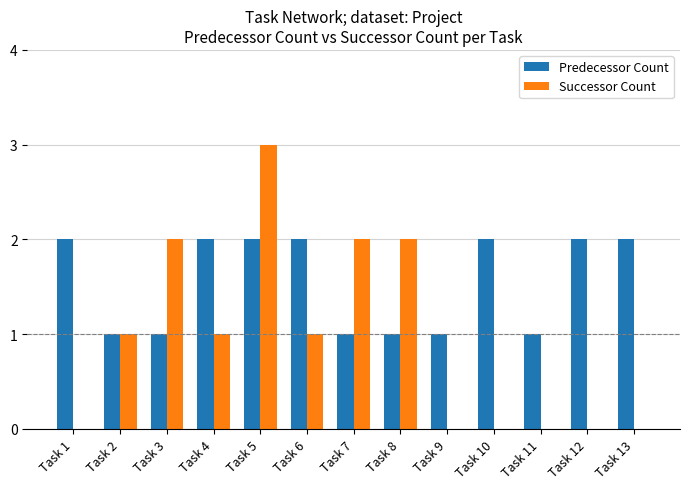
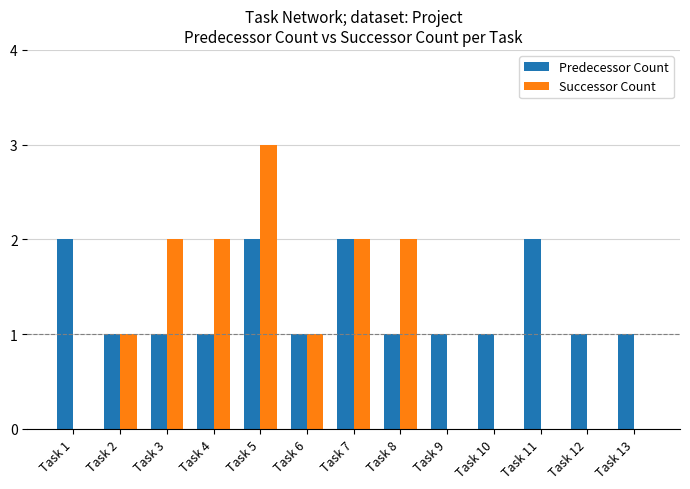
  {
    "Predecessor Count": {
      "Task 1": 2,
      "Task 2": 1,
      "Task 3": 1,
-     "Task 4": 2,
+     "Task 4": 1,
      "Task 5": 2,
-     "Task 6": 2,
-     "Task 7": 1,
+     "Task 6": 1,
+     "Task 7": 2,
      "Task 8": 1,
      "Task 9": 1,
-     "Task 10": 2,
-     "Task 11": 1,
-     "Task 12": 2,
-     "Task 13": 2
+     "Task 10": 1,
+     "Task 11": 2,
+     "Task 12": 1,
+     "Task 13": 1
    },
    "Successor Count": {
      "Task 1": 0,
      "Task 2": 1,
      "Task 3": 2,
-     "Task 4": 1,
+     "Task 4": 2,
      "Task 5": 3,
      "Task 6": 1,
      "Task 7": 2,
      "Task 8": 2,
      "Task 9": 0,
      "Task 10": 0,
      "Task 11": 0,
      "Task 12": 0,
      "Task 13": 0
    }
  }
